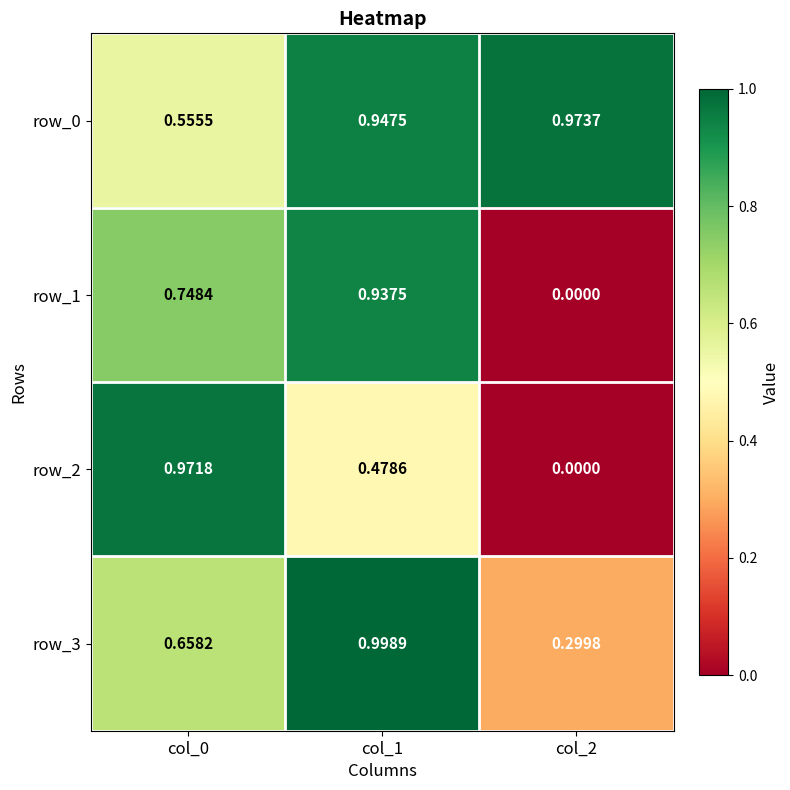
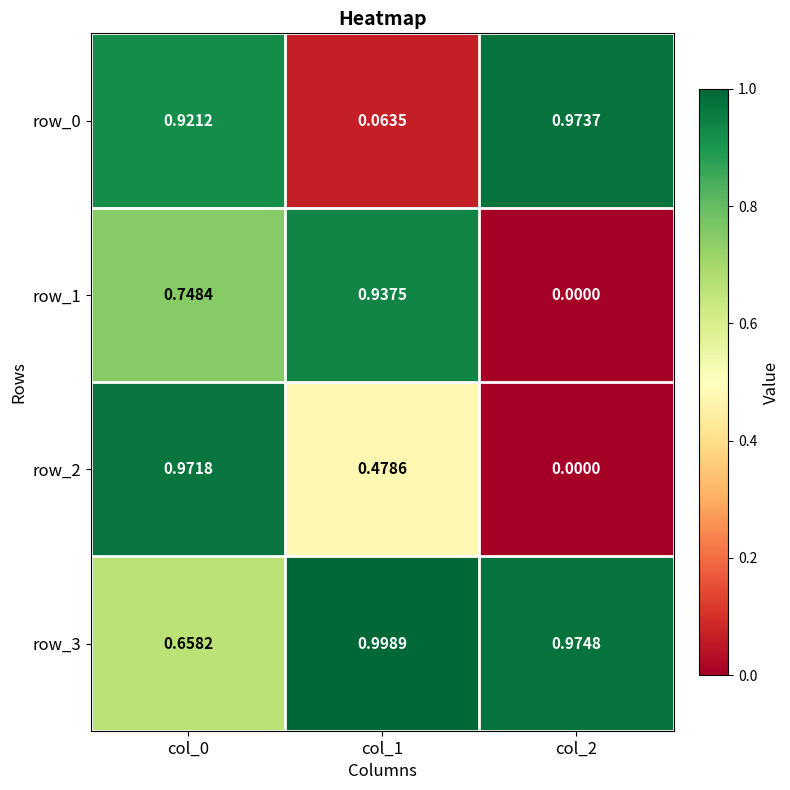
  {
    "row_0": {
-     "col_0": 0.5555,
-     "col_1": 0.9475,
+     "col_0": 0.9212,
+     "col_1": 0.0635,
      "col_2": 0.9737
    },
    "row_1": {
      "col_0": 0.7484,
      "col_1": 0.9375,
      "col_2": 0.0000
    },
    "row_2": {
      "col_0": 0.9718,
      "col_1": 0.4786,
      "col_2": 0.0000
    },
    "row_3": {
      "col_0": 0.6582,
      "col_1": 0.9989,
-     "col_2": 0.2998
+     "col_2": 0.9748
    }
  }
